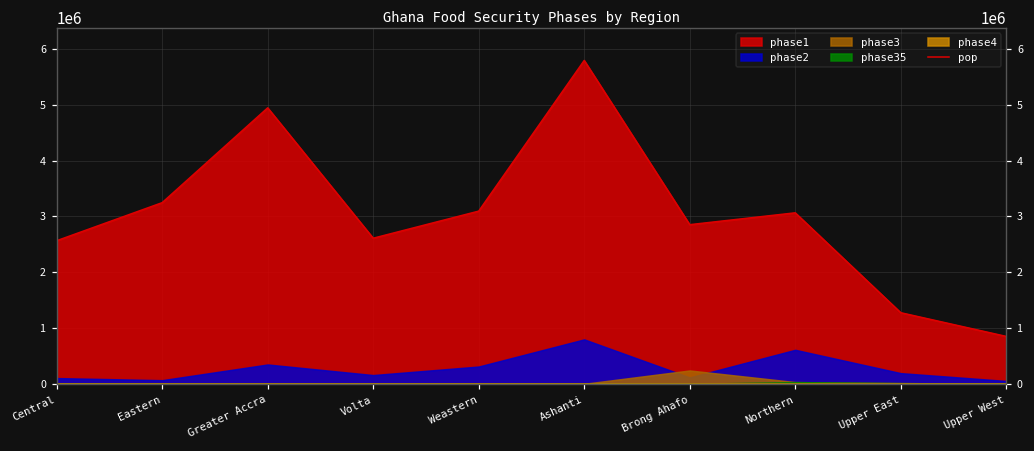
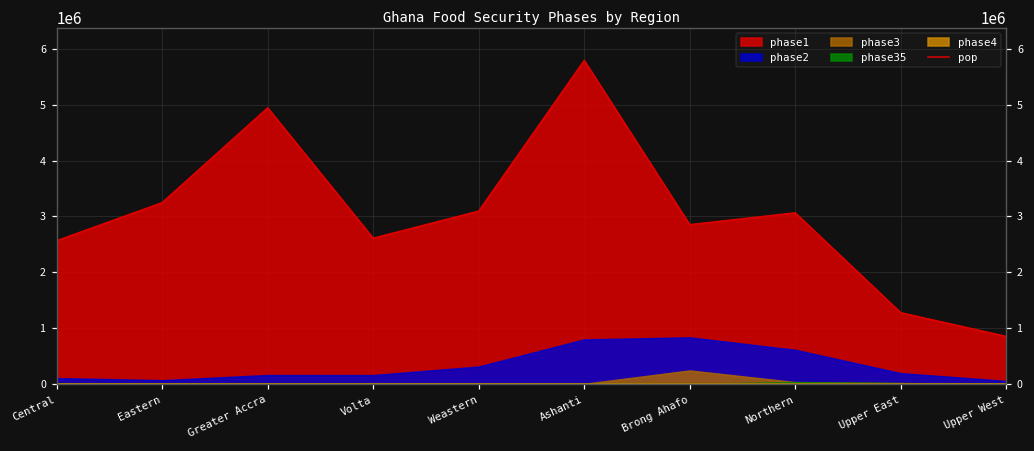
  {
    "phase1": {
      "Central": 2600000,
      "Eastern": 3200000,
      "Greater Accra": 4900000,
      "Volta": 2600000,
      "Weastern": 3100000,
      "Ashanti": 5800000,
      "Brong Ahafo": 2900000,
      "Northern": 3100000,
      "Upper East": 1300000,
      "Upper West": 800000
    },
    "phase2": {
      "Central": 100000,
      "Eastern": 100000,
-     "Greater Accra": 300000,
+     "Greater Accra": 200000,
      "Volta": 200000,
      "Weastern": 300000,
      "Ashanti": 800000,
-     "Brong Ahafo": 100000,
+     "Brong Ahafo": 800000,
      "Northern": 600000,
      "Upper East": 200000
    }
  }
